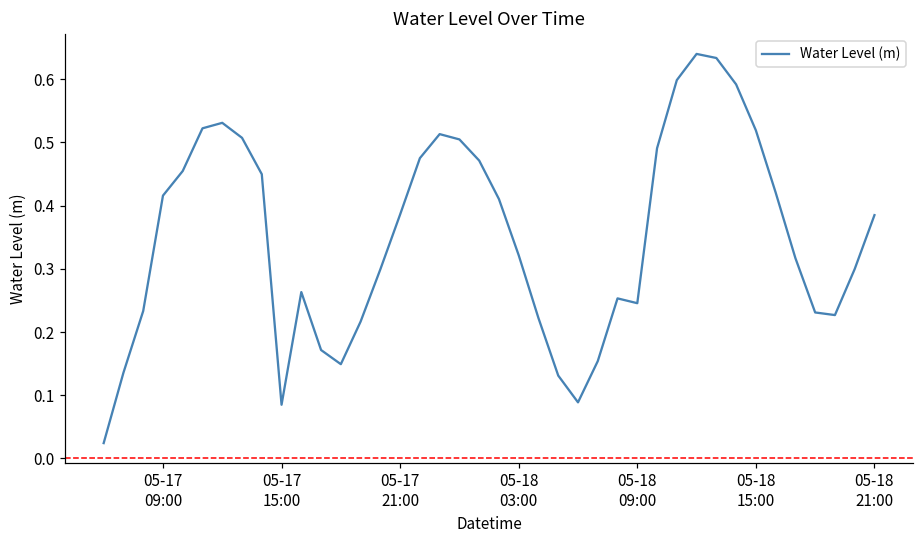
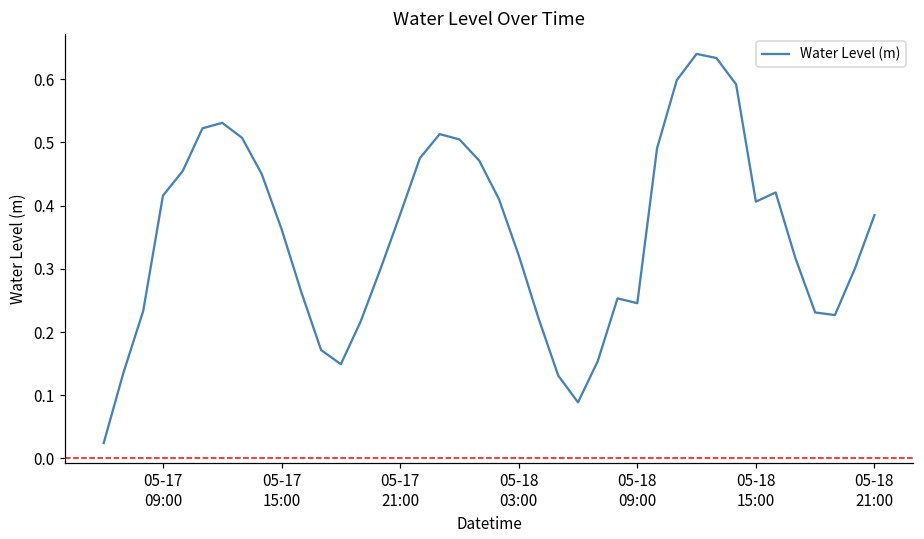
  {
    "05-17 09:00": 0.42,
-   "05-17 15:00": 0.08,
+   "05-17 15:00": 0.36,
    "05-17 21:00": 0.39,
    "05-18 03:00": 0.32,
    "05-18 09:00": 0.25,
-   "05-18 15:00": 0.52,
+   "05-18 15:00": 0.41,
    "05-18 21:00": 0.38
  }
